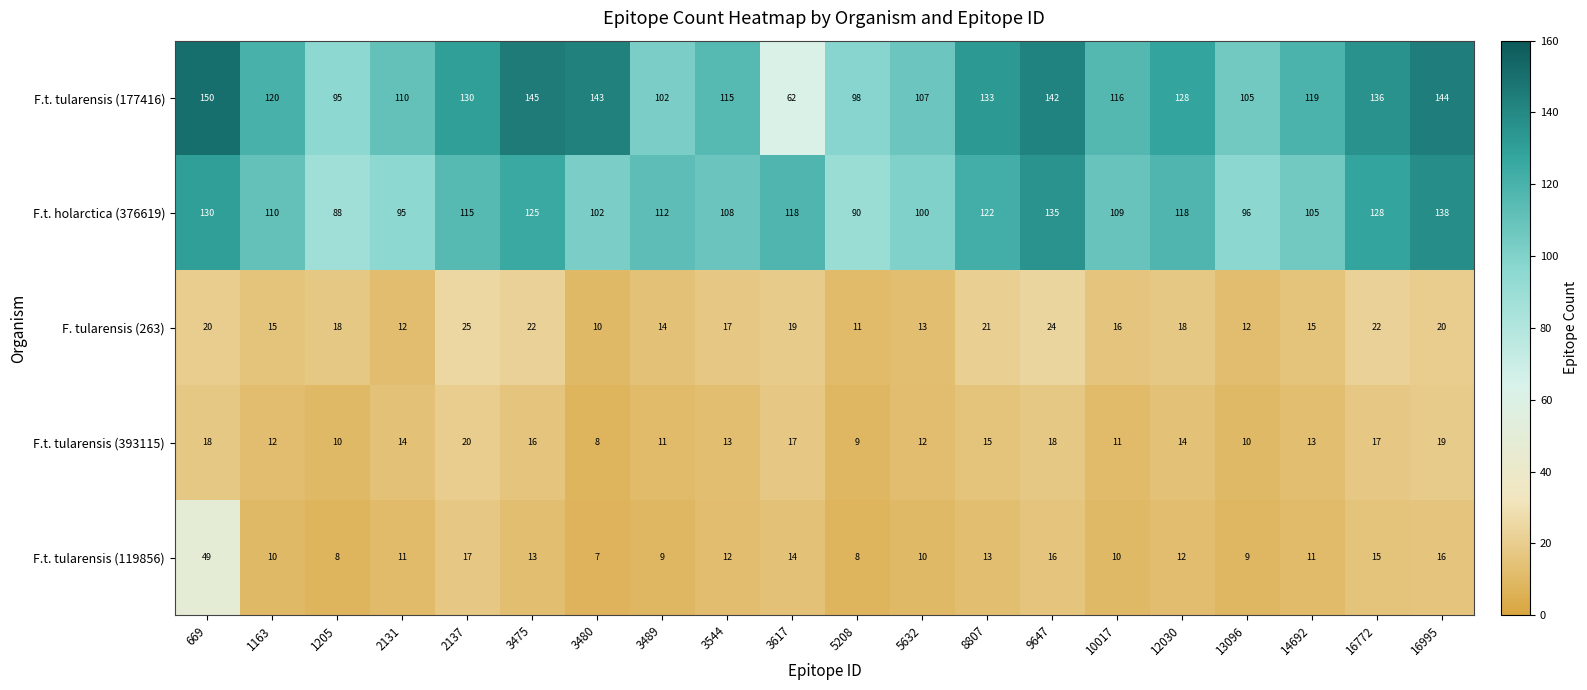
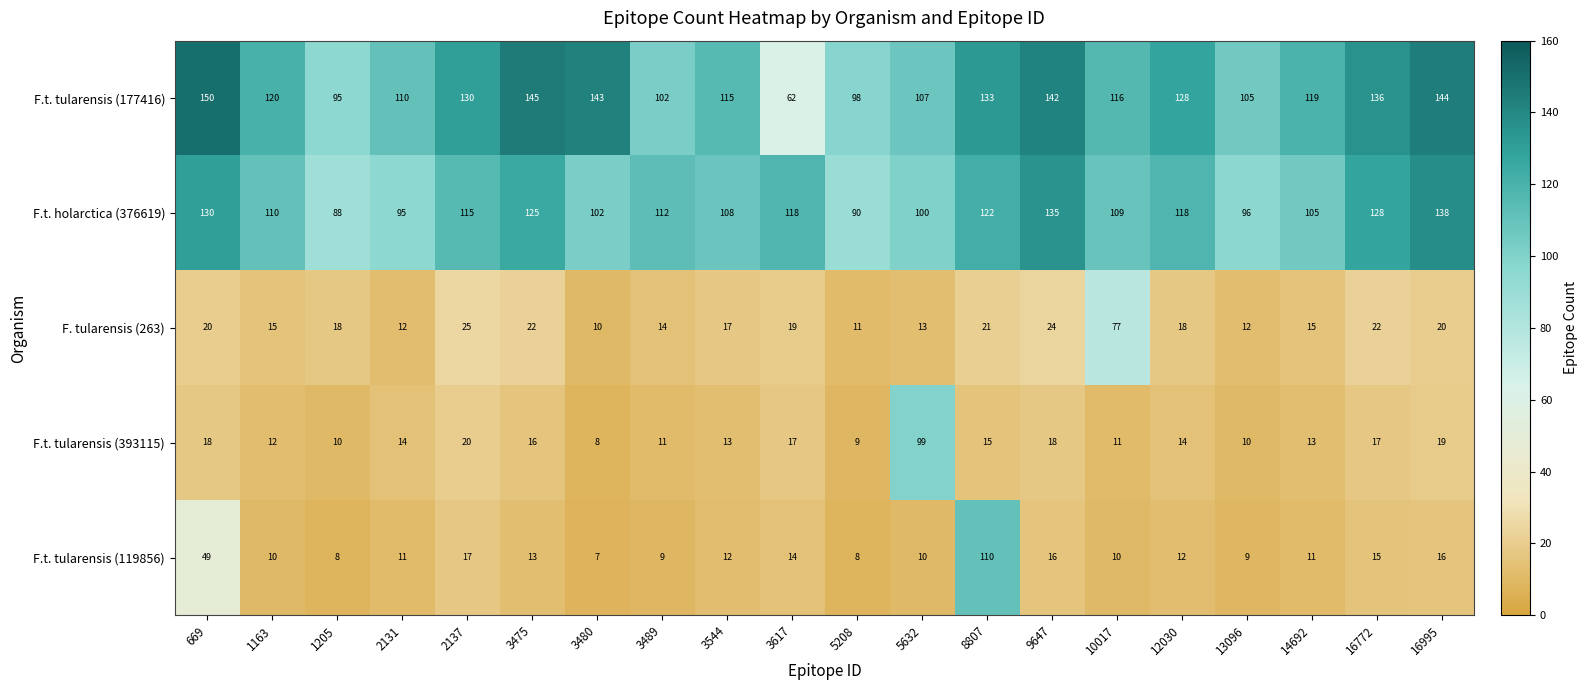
  {
    "F.t. tularensis (177416)": {
      "669": 150,
      "1163": 120,
      "1205": 95,
      "2131": 110,
      "2137": 130,
      "3475": 145,
      "3480": 143,
      "3489": 102,
      "3544": 115,
      "3617": 62,
      "5208": 98,
      "5632": 107,
      "8807": 133,
      "9647": 142,
      "10017": 116,
      "12030": 128,
      "13096": 105,
      "14692": 119,
      "16772": 136,
      "16995": 144
    },
    "F.t. holarctica (376619)": {
      "669": 130,
      "1163": 110,
      "1205": 88,
      "2131": 95,
      "2137": 115,
      "3475": 125,
      "3480": 102,
      "3489": 112,
      "3544": 108,
      "3617": 118,
      "5208": 90,
      "5632": 100,
      "8807": 122,
      "9647": 135,
      "10017": 109,
      "12030": 118,
      "13096": 96,
      "14692": 105,
      "16772": 128,
      "16995": 138
    },
    "F. tularensis (263)": {
      "669": 20,
      "1163": 15,
      "1205": 18,
      "2131": 12,
      "2137": 25,
      "3475": 22,
      "3480": 10,
      "3489": 14,
      "3544": 17,
      "3617": 19,
      "5208": 11,
      "5632": 13,
      "8807": 21,
      "9647": 24,
-     "10017": 16,
+     "10017": 77,
      "12030": 18,
      "13096": 12,
      "14692": 15,
      "16772": 22,
      "16995": 20
    },
    "F.t. tularensis (393115)": {
      "669": 18,
      "1163": 12,
      "1205": 10,
      "2131": 14,
      "2137": 20,
      "3475": 16,
      "3480": 8,
      "3489": 11,
      "3544": 13,
      "3617": 17,
      "5208": 9,
-     "5632": 12,
+     "5632": 99,
      "8807": 15,
      "9647": 18,
      "10017": 11,
      "12030": 14,
      "13096": 10,
      "14692": 13,
      "16772": 17,
      "16995": 19
    },
    "F.t. tularensis (119856)": {
      "669": 49,
      "1163": 10,
      "1205": 8,
      "2131": 11,
      "2137": 17,
      "3475": 13,
      "3480": 7,
      "3489": 9,
      "3544": 12,
      "3617": 14,
      "5208": 8,
      "5632": 10,
-     "8807": 13,
+     "8807": 110,
      "9647": 16,
      "10017": 10,
      "12030": 12,
      "13096": 9,
      "14692": 11,
      "16772": 15,
      "16995": 16
    }
  }
